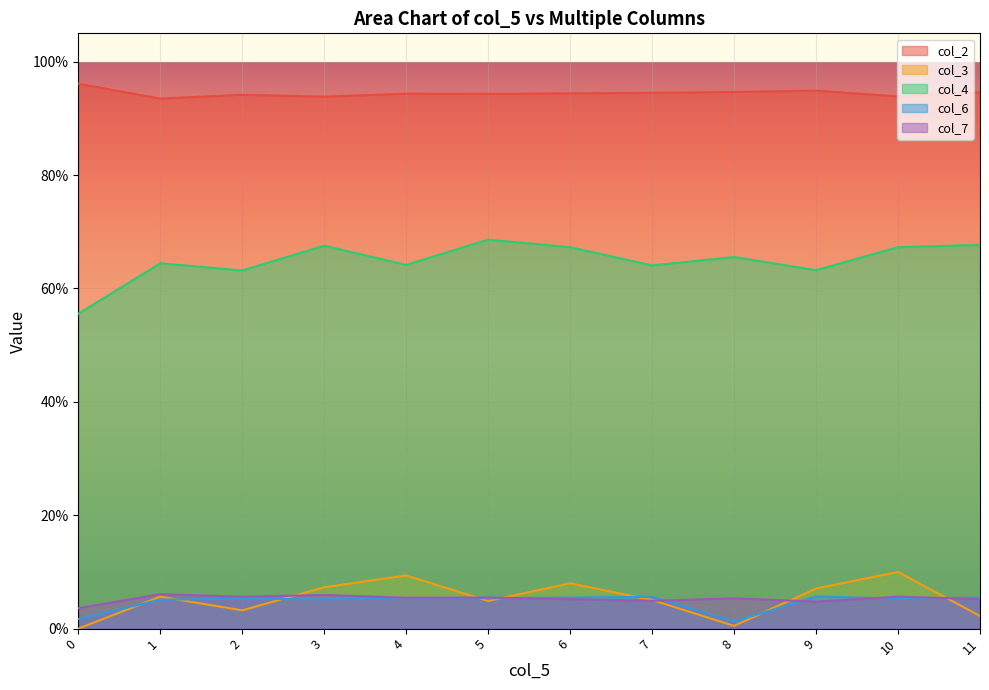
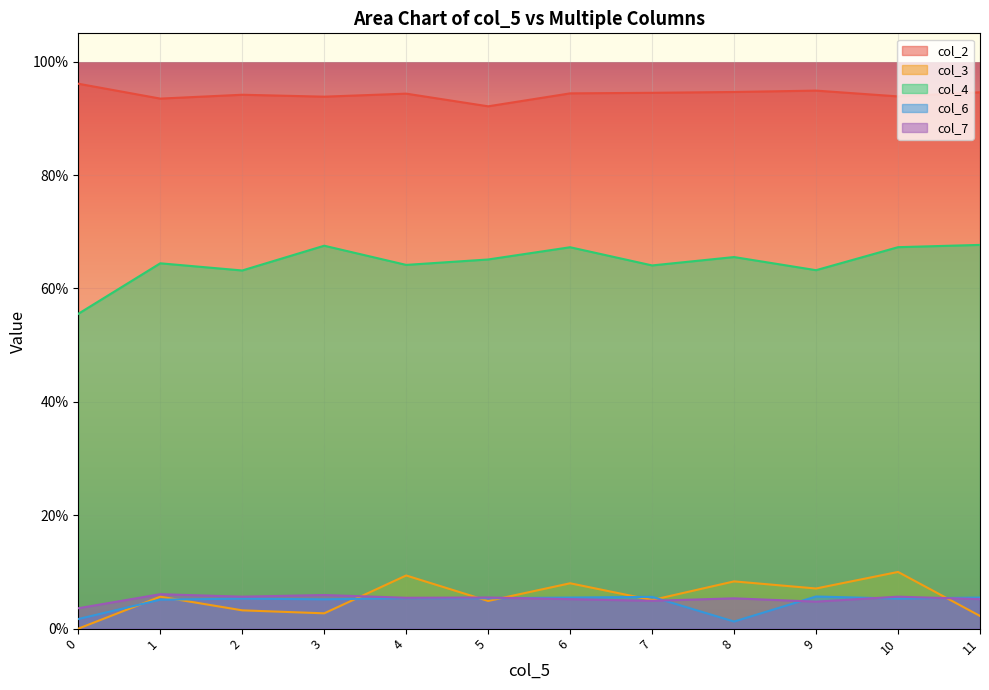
  {
    "col_2": {
      "0": "96%",
      "1": "93%",
      "2": "94%",
      "3": "94%",
      "4": "94%",
-     "5": "94%",
+     "5": "92%",
      "6": "94%",
      "7": "95%",
      "8": "95%",
      "9": "95%",
      "11": "95%"
    },
    "col_3": {
      "0": "0%",
      "2": "3%",
-     "3": "7%",
+     "3": "3%",
      "4": "9%",
      "5": "5%",
      "6": "8%",
-     "8": "0%",
+     "8": "8%",
      "9": "7%",
      "10": "10%",
      "11": "2%"
    },
    "col_4": {
      "0": "56%",
      "1": "64%",
      "2": "63%",
      "3": "68%",
      "4": "64%",
-     "5": "69%",
+     "5": "65%",
      "6": "67%",
      "7": "64%",
      "8": "66%",
      "9": "63%",
      "10": "67%",
      "11": "68%"
    },
    "col_6": {
      "0": "2%",
      "1": "5%",
      "3": "5%",
      "7": "6%",
      "8": "1%",
      "9": "6%"
    },
    "col_7": {
      "0": "4%",
      "3": "6%",
      "8": "5%",
      "9": "5%"
    }
  }
